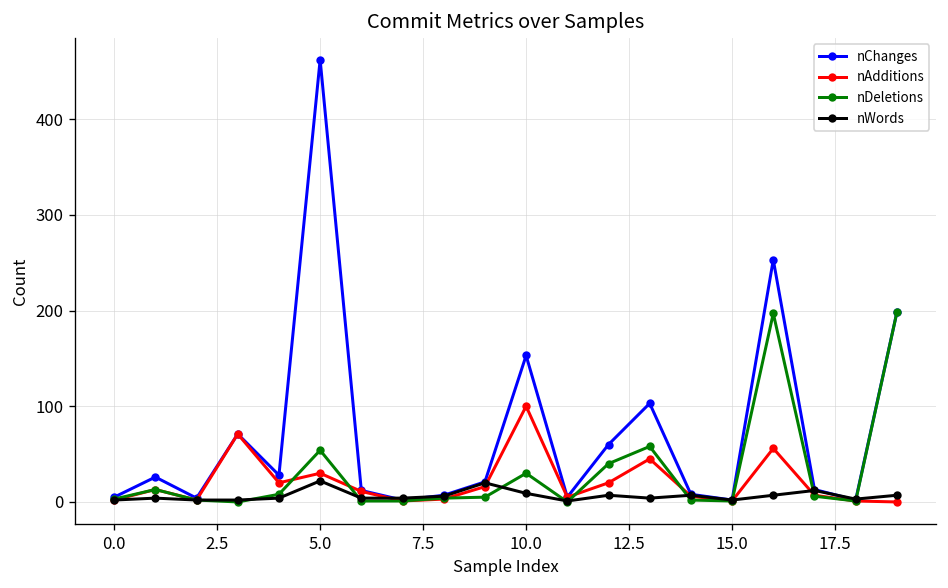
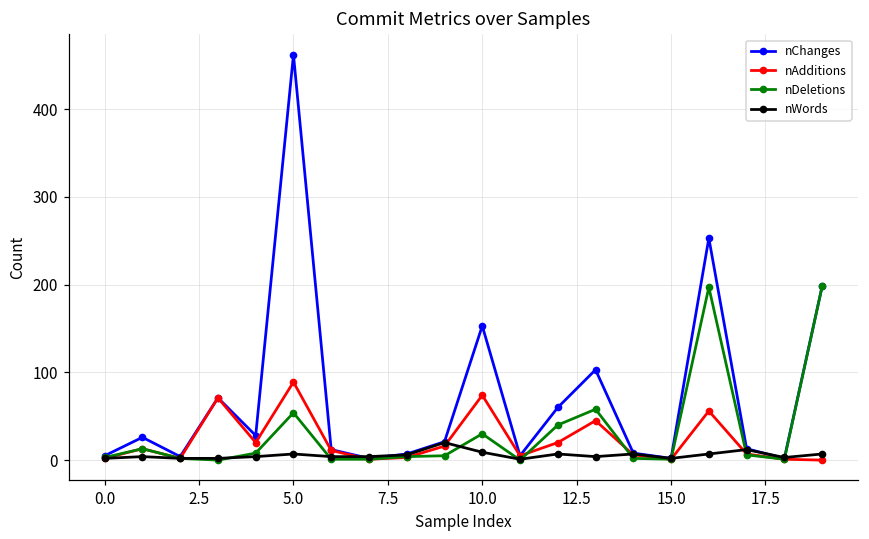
  {
    "nChanges": {
      "5.0": 460,
      "10.0": 150
    },
    "nAdditions": {
-     "5.0": 30,
-     "10.0": 100
+     "5.0": 90,
+     "10.0": 70
    },
    "nDeletions": {
      "5.0": 50,
      "10.0": 30
    },
    "nWords": {
-     "5.0": 20,
+     "5.0": 10,
      "10.0": 10
    }
  }
